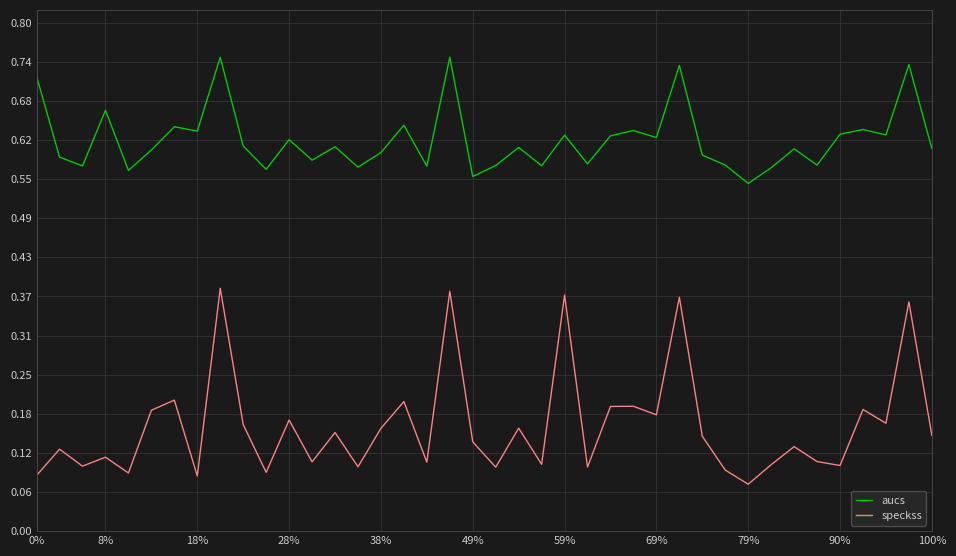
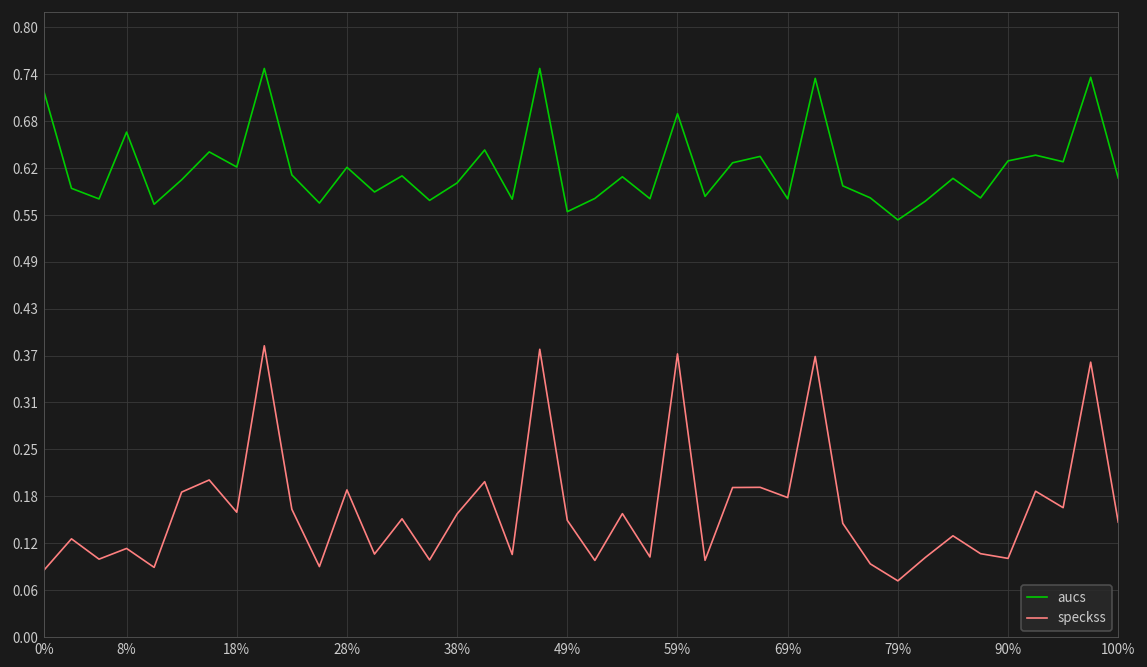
  {
    "aucs": {
      "0%": 0.72,
      "8%": 0.66,
-     "18%": 0.63,
+     "18%": 0.62,
      "28%": 0.62,
      "38%": 0.60,
      "49%": 0.56,
-     "59%": 0.62,
-     "69%": 0.62,
+     "59%": 0.69,
+     "69%": 0.57,
      "79%": 0.55,
      "90%": 0.62,
      "100%": 0.60
    },
    "speckss": {
      "0%": 0.09,
      "8%": 0.12,
-     "18%": 0.09,
-     "28%": 0.17,
+     "18%": 0.16,
+     "28%": 0.19,
      "38%": 0.16,
-     "49%": 0.14,
+     "49%": 0.15,
      "59%": 0.37,
      "69%": 0.18,
      "79%": 0.07,
      "90%": 0.10,
      "100%": 0.15
    }
  }
